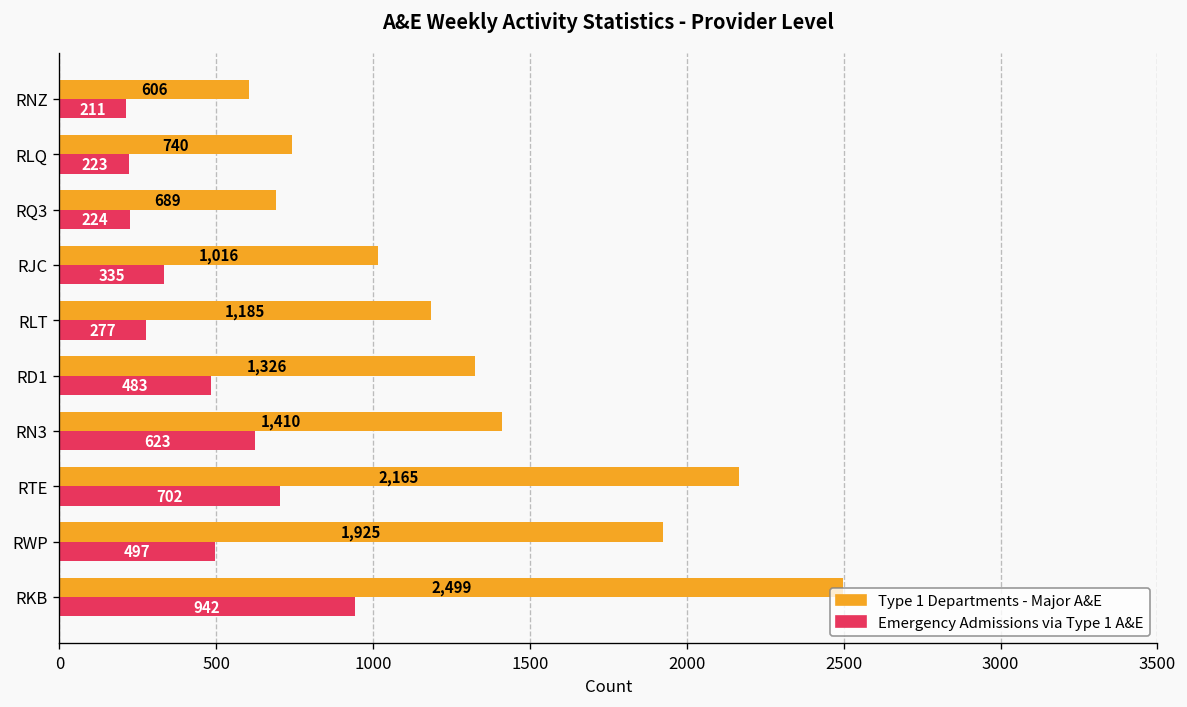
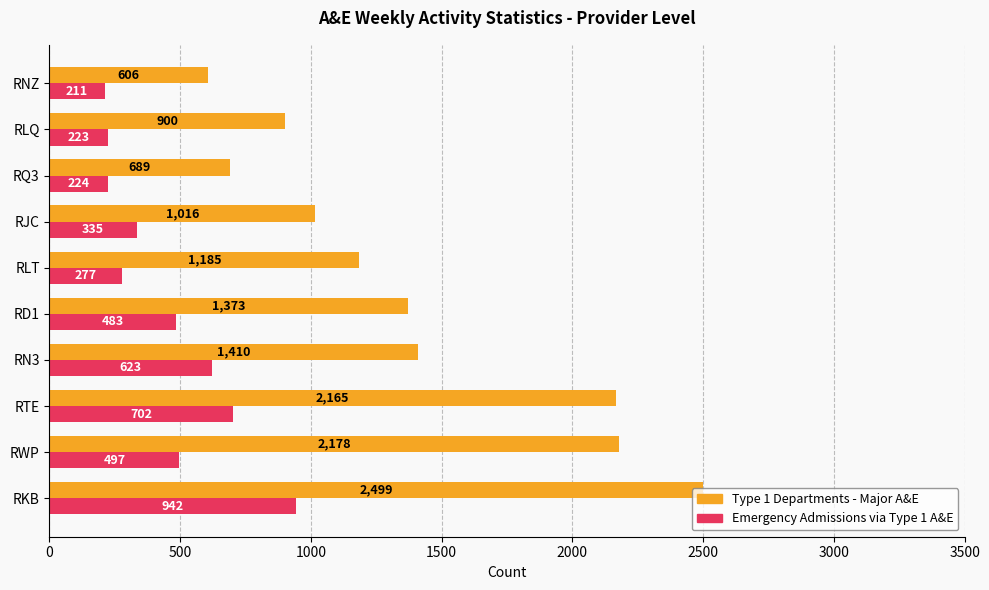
  {
    "Type 1 Departments - Major A&E": {
      "RNZ": "606",
-     "RLQ": "740",
+     "RLQ": "900",
      "RQ3": "689",
      "RJC": "1,016",
      "RLT": "1,185",
-     "RD1": "1,326",
+     "RD1": "1,373",
      "RN3": "1,410",
      "RTE": "2,165",
-     "RWP": "1,925"
+     "RWP": "2,178"
    },
    "Emergency Admissions via Type 1 A&E": {
      "RNZ": "211",
      "RLQ": "223",
      "RQ3": "224",
      "RJC": "335",
      "RLT": "277",
      "RD1": "483",
      "RN3": "623",
      "RTE": "702",
      "RWP": "497",
      "RKB": "942"
    }
  }
